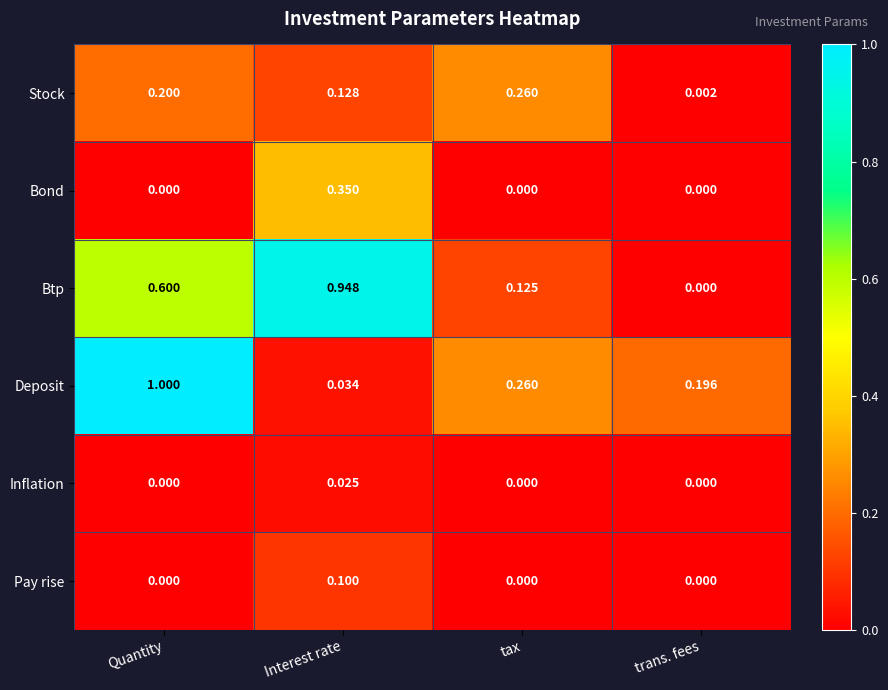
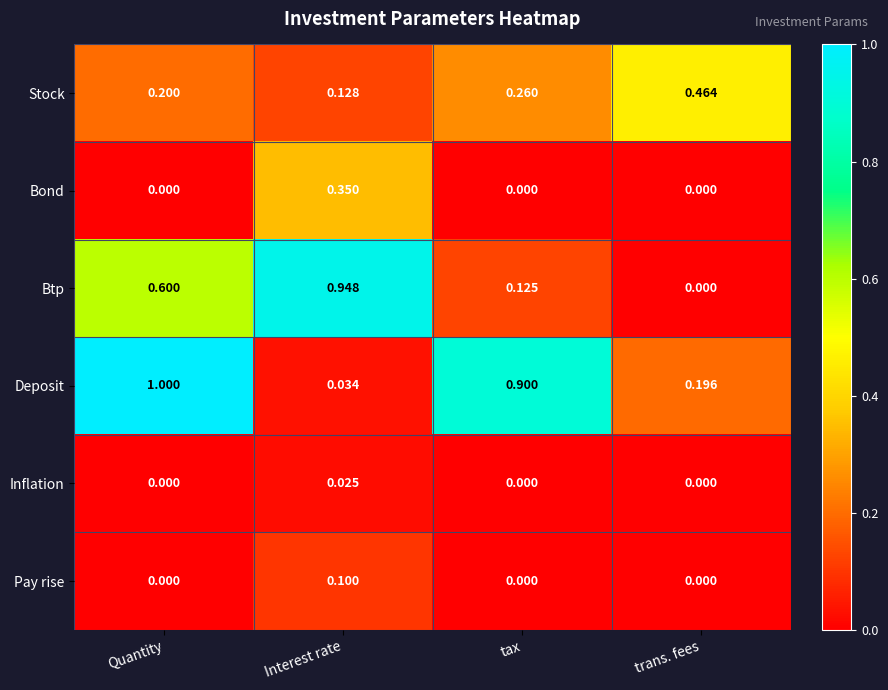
  {
    "Stock": {
      "Quantity": 0.200,
      "Interest rate": 0.128,
      "tax": 0.260,
-     "trans. fees": 0.002
+     "trans. fees": 0.464
    },
    "Bond": {
      "Quantity": 0.000,
      "Interest rate": 0.350,
      "tax": 0.000,
      "trans. fees": 0.000
    },
    "Btp": {
      "Quantity": 0.600,
      "Interest rate": 0.948,
      "tax": 0.125,
      "trans. fees": 0.000
    },
    "Deposit": {
      "Quantity": 1.000,
      "Interest rate": 0.034,
-     "tax": 0.260,
+     "tax": 0.900,
      "trans. fees": 0.196
    },
    "Inflation": {
      "Quantity": 0.000,
      "Interest rate": 0.025,
      "tax": 0.000,
      "trans. fees": 0.000
    },
    "Pay rise": {
      "Quantity": 0.000,
      "Interest rate": 0.100,
      "tax": 0.000,
      "trans. fees": 0.000
    }
  }
